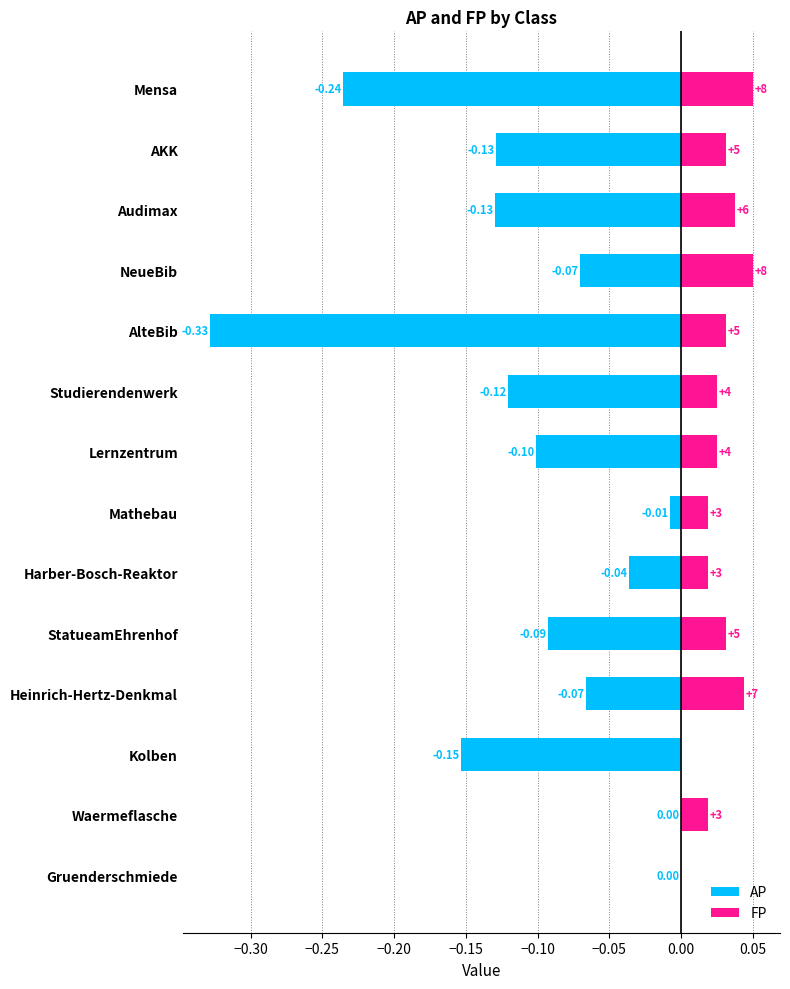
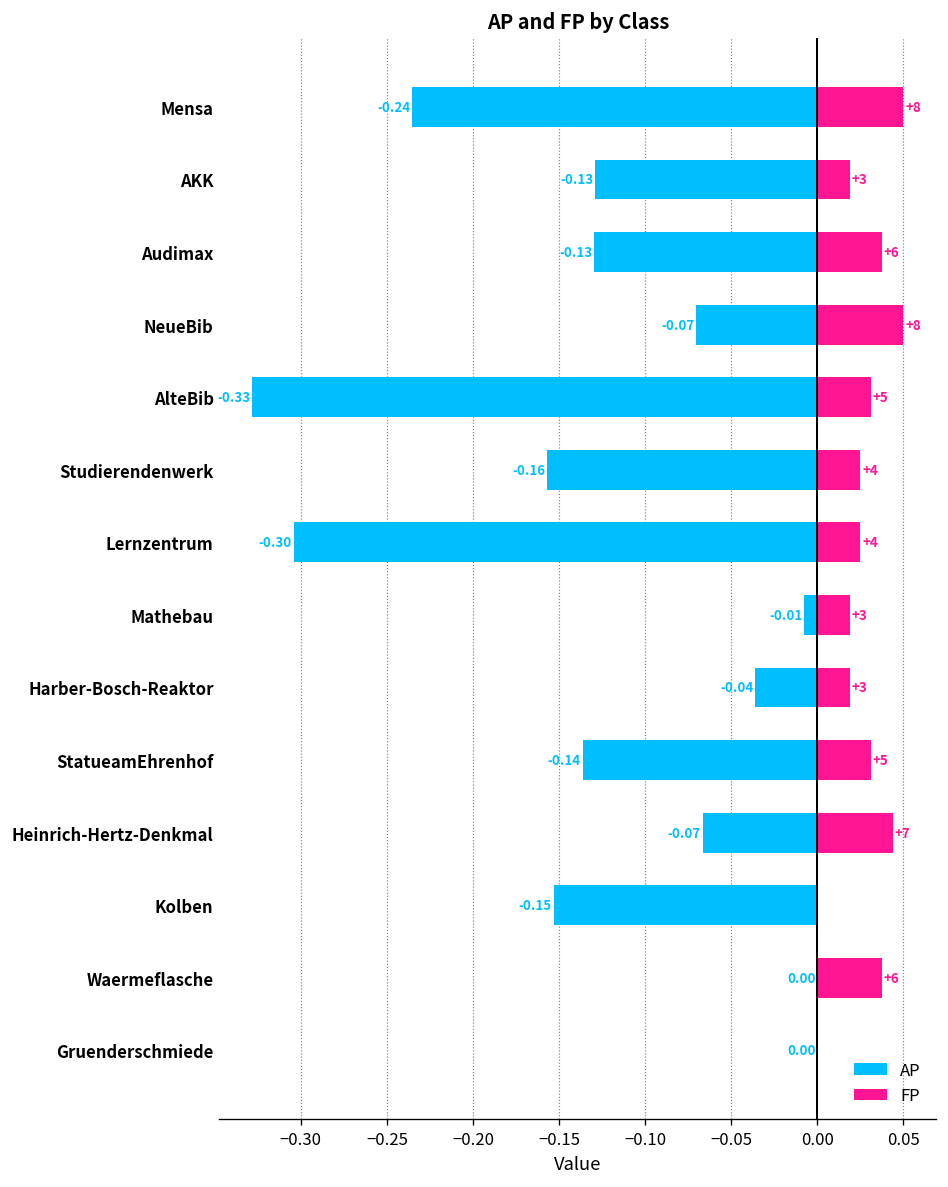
  {
    "AP": {
      "Mensa": "-0.24",
      "AKK": "-0.13",
      "Audimax": "-0.13",
      "NeueBib": "-0.07",
      "AlteBib": "-0.33",
-     "Studierendenwerk": "-0.12",
-     "Lernzentrum": "-0.10",
+     "Studierendenwerk": "-0.16",
+     "Lernzentrum": "-0.30",
      "Mathebau": "-0.01",
      "Harber-Bosch-Reaktor": "-0.04",
-     "StatueamEhrenhof": "-0.09",
+     "StatueamEhrenhof": "-0.14",
      "Heinrich-Hertz-Denkmal": "-0.07",
      "Kolben": "-0.15",
      "Waermeflasche": "0.00",
      "Gruenderschmiede": "0.00"
    },
    "FP": {
-     "AKK": "+5",
-     "Waermeflasche": "+3",
+     "AKK": "+3",
+     "Waermeflasche": "+6",
      "Gruenderschmiede": "0.00"
    }
  }
